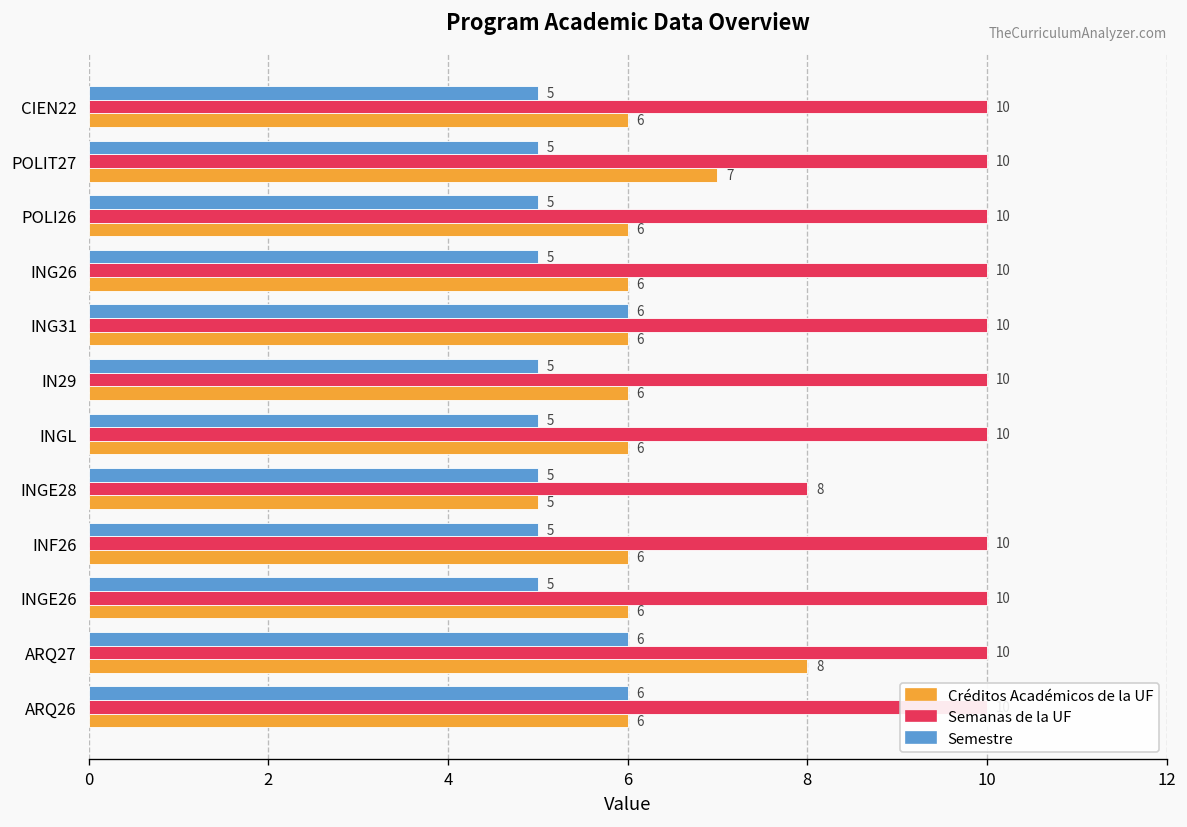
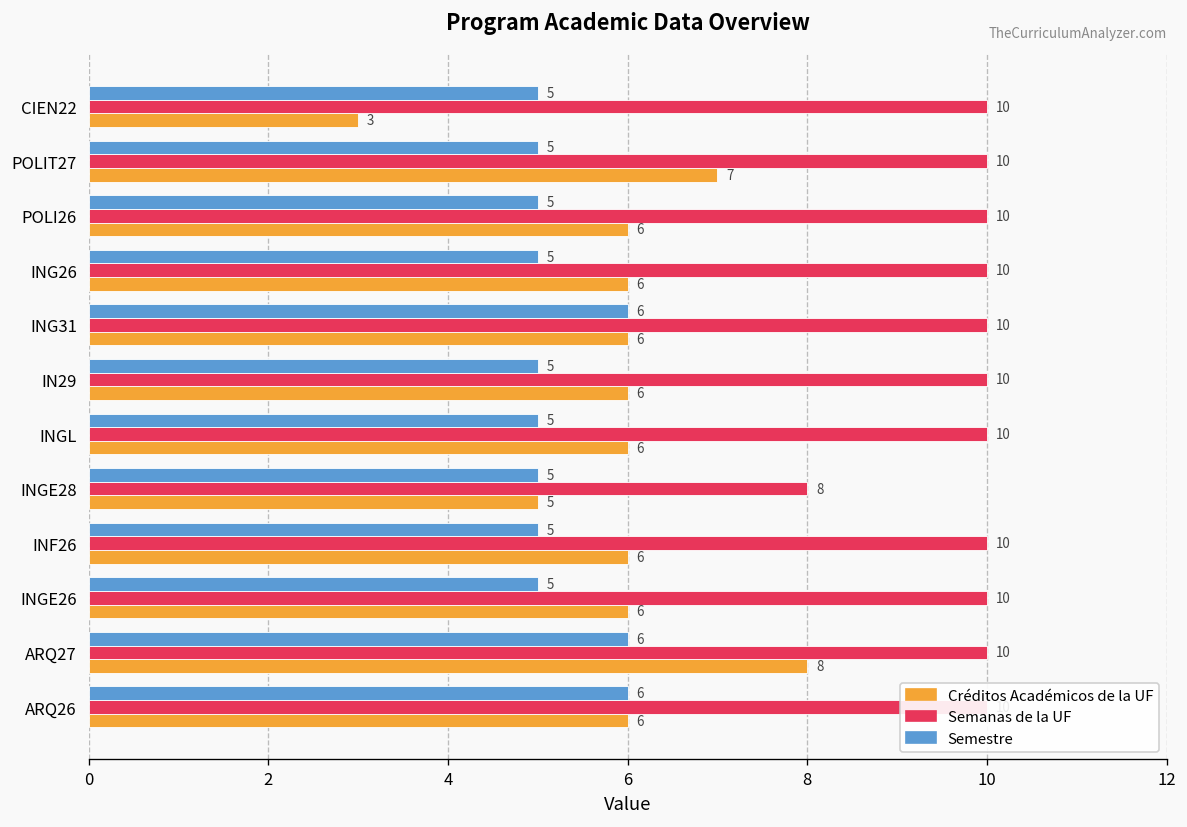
  {
    "Créditos Académicos de la UF": {
-     "CIEN22": 6,
+     "CIEN22": 3,
      "POLIT27": 7,
      "POLI26": 6,
      "ING26": 6,
      "ING31": 6,
      "IN29": 6,
      "INGL": 6,
      "INGE28": 5,
      "INF26": 6,
      "INGE26": 6,
      "ARQ27": 8,
      "ARQ26": 6
    },
    "Semanas de la UF": {
      "CIEN22": 10,
      "POLIT27": 10,
      "POLI26": 10,
      "ING26": 10,
      "ING31": 10,
      "IN29": 10,
      "INGL": 10,
      "INGE28": 8,
      "INF26": 10,
      "INGE26": 10,
      "ARQ27": 10
    },
    "Semestre": {
      "CIEN22": 5,
      "POLIT27": 5,
      "POLI26": 5,
      "ING26": 5,
      "ING31": 6,
      "IN29": 5,
      "INGL": 5,
      "INGE28": 5,
      "INF26": 5,
      "INGE26": 5,
      "ARQ27": 6,
      "ARQ26": 6
    }
  }
